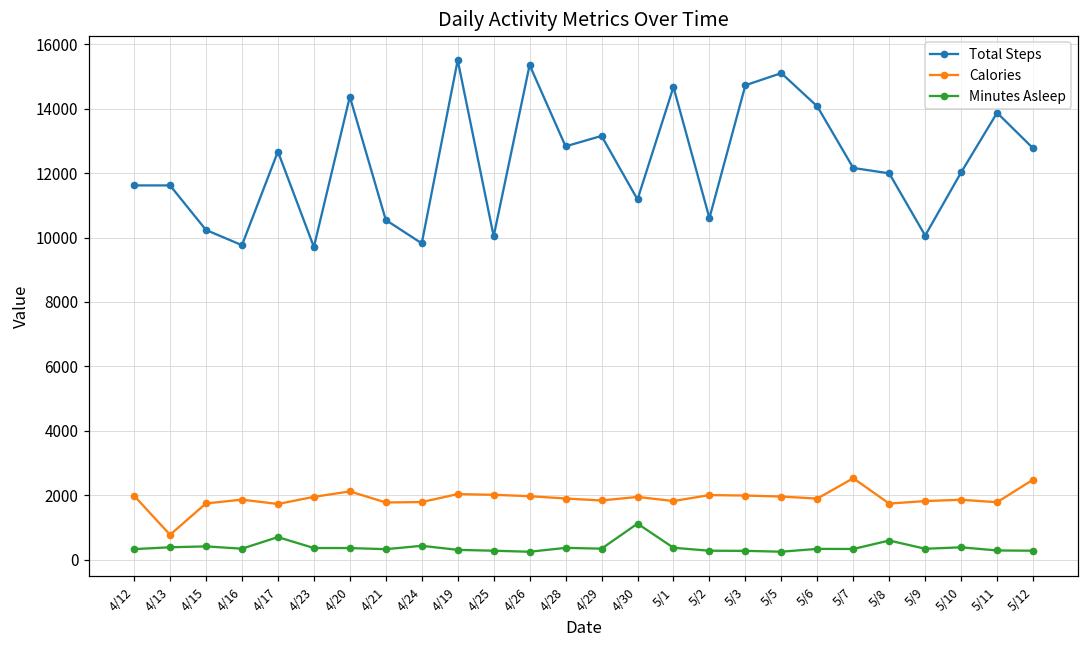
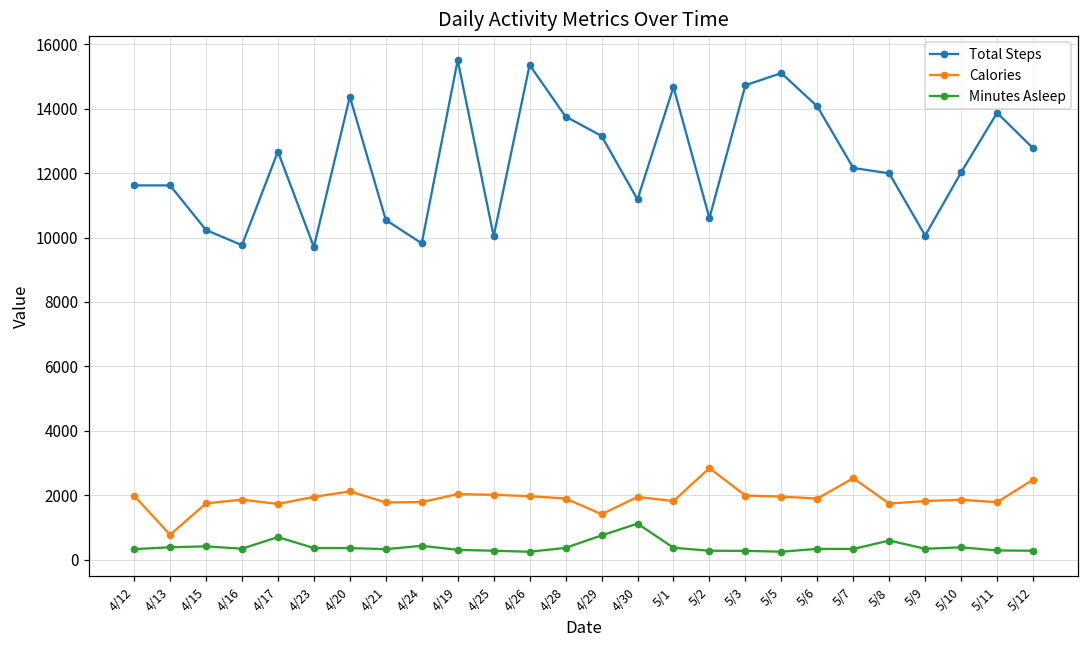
  {
    "Total Steps": {
      "4/12": 11600,
      "4/13": 11600,
      "4/15": 10200,
      "4/16": 9800,
      "4/17": 12700,
      "4/23": 9700,
      "4/20": 14400,
      "4/21": 10500,
      "4/24": 9800,
      "4/19": 15500,
      "4/25": 10000,
      "4/26": 15400,
-     "4/28": 12800,
+     "4/28": 13800,
      "4/29": 13200,
      "4/30": 11200,
      "5/1": 14700,
      "5/2": 10600,
      "5/3": 14700,
      "5/5": 15100,
      "5/6": 14100,
      "5/7": 12200,
      "5/8": 12000,
      "5/9": 10100,
      "5/10": 12000,
      "5/11": 13900,
      "5/12": 12800
    },
    "Calories": {
      "4/12": 2000,
      "4/13": 800,
      "4/15": 1700,
      "4/16": 1900,
      "4/17": 1700,
      "4/23": 1900,
      "4/20": 2100,
      "4/21": 1800,
      "4/24": 1800,
      "4/19": 2000,
      "4/25": 2000,
      "4/26": 2000,
      "4/28": 1900,
-     "4/29": 1800,
+     "4/29": 1400,
      "4/30": 1900,
      "5/1": 1800,
-     "5/2": 2000,
+     "5/2": 2800,
      "5/3": 2000,
      "5/5": 2000,
      "5/6": 1900,
      "5/7": 2500,
      "5/8": 1700,
      "5/9": 1800,
      "5/10": 1900,
      "5/11": 1800,
      "5/12": 2500
    },
    "Minutes Asleep": {
      "4/12": 300,
      "4/13": 400,
      "4/15": 400,
      "4/16": 300,
      "4/17": 700,
      "4/23": 400,
      "4/20": 400,
      "4/21": 300,
      "4/24": 400,
      "4/19": 300,
      "4/25": 300,
      "4/26": 200,
      "4/28": 400,
-     "4/29": 300,
+     "4/29": 800,
      "4/30": 1100,
      "5/1": 400,
      "5/2": 300,
      "5/3": 300,
      "5/5": 200,
      "5/6": 300,
      "5/7": 300,
      "5/8": 600,
      "5/9": 300,
      "5/10": 400,
      "5/11": 300,
      "5/12": 300
    }
  }
